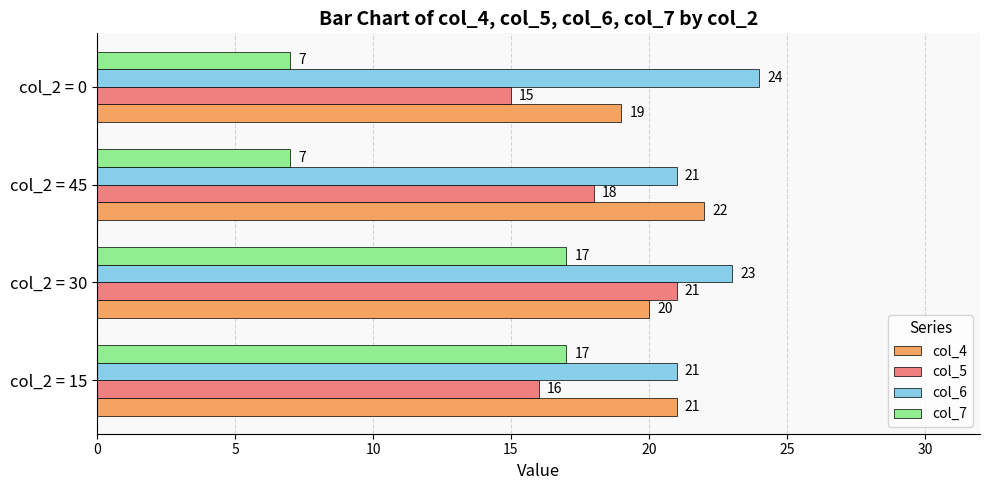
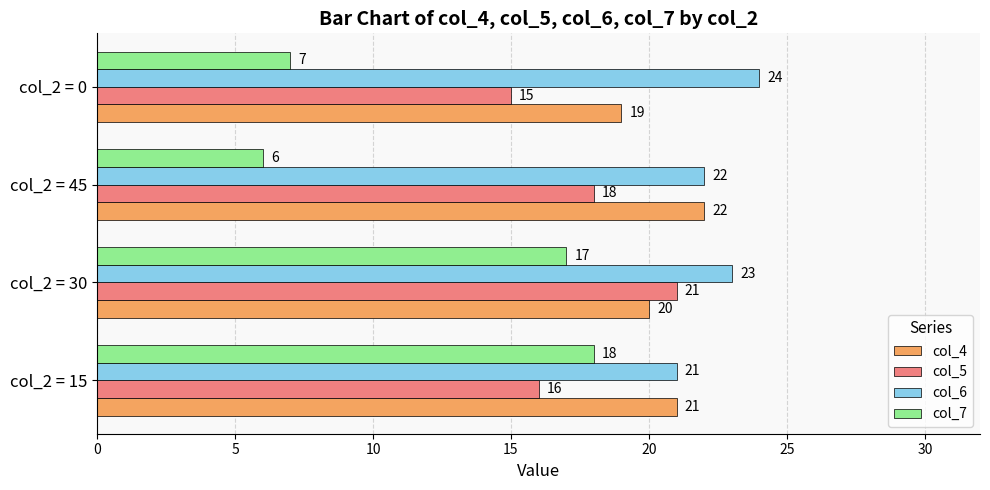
  {
    "col_6": {
      "col_2 = 0": 24,
-     "col_2 = 45": 21,
+     "col_2 = 45": 22,
      "col_2 = 30": 23,
      "col_2 = 15": 21
    },
    "col_7": {
      "col_2 = 0": 7,
-     "col_2 = 45": 7,
+     "col_2 = 45": 6,
      "col_2 = 30": 17,
-     "col_2 = 15": 17
+     "col_2 = 15": 18
    }
  }
